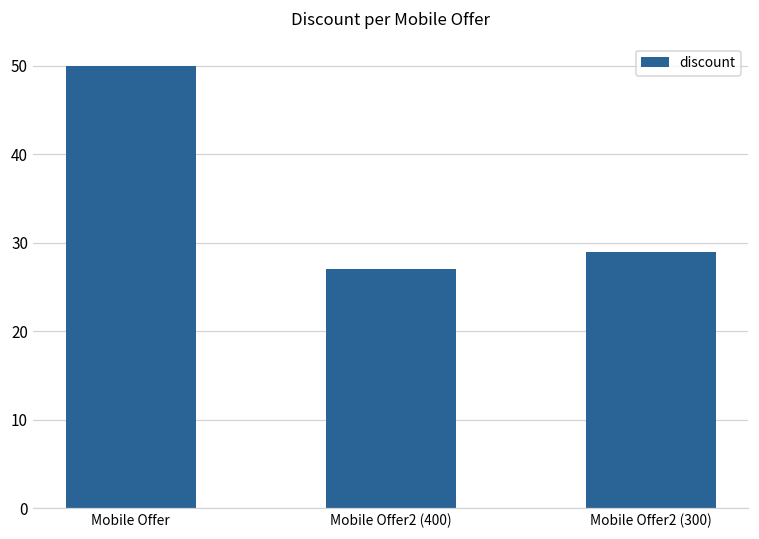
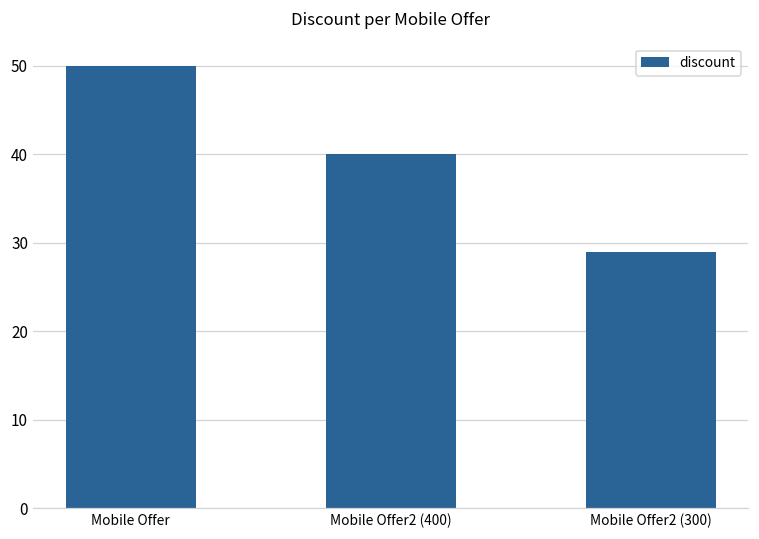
  {
    "Mobile Offer": 50,
-   "Mobile Offer2 (400)": 27,
+   "Mobile Offer2 (400)": 40,
    "Mobile Offer2 (300)": 29
  }
